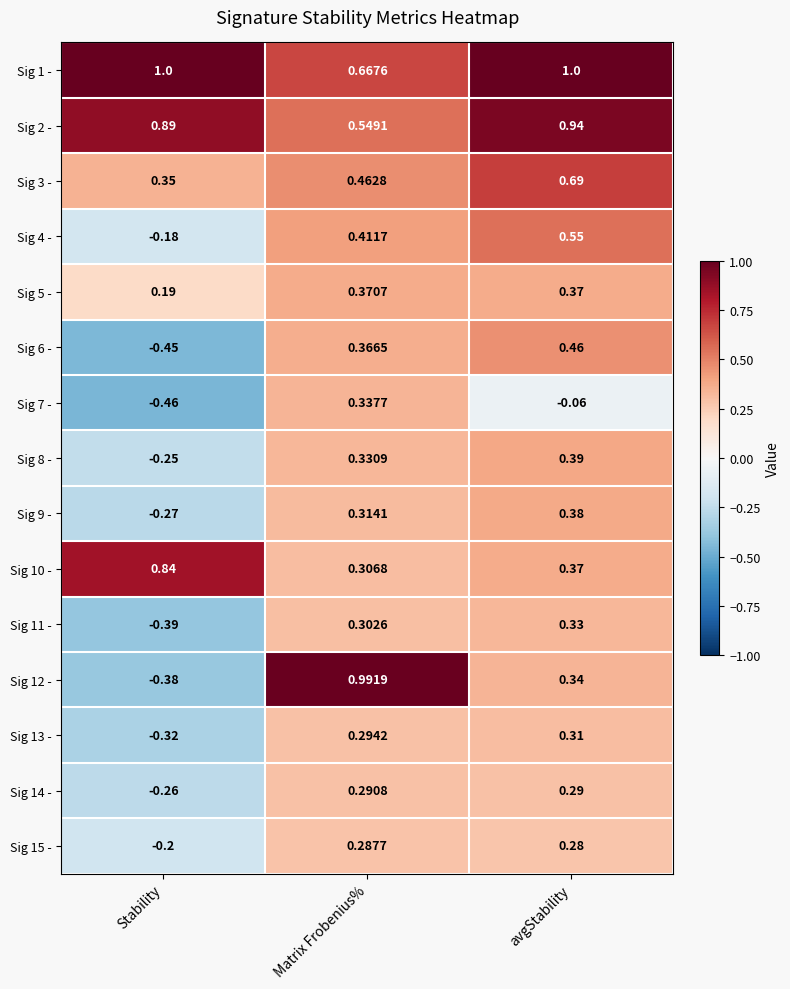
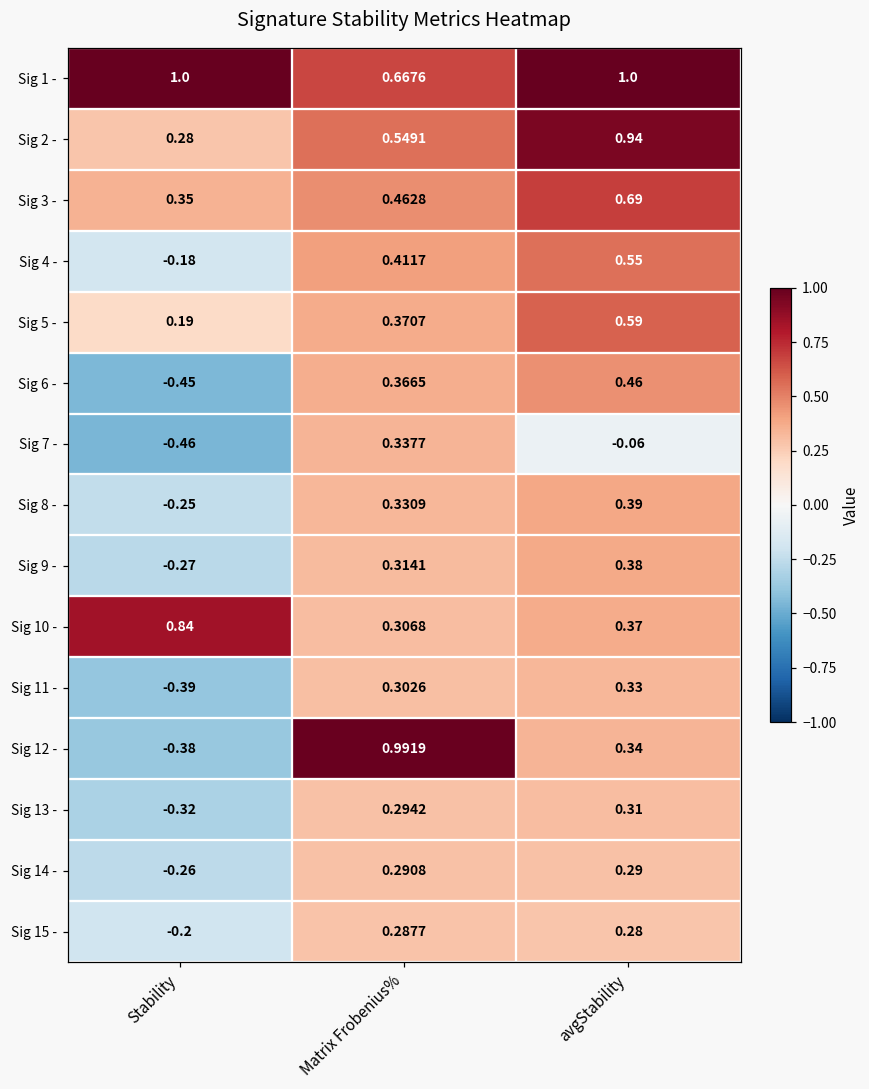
  {
    "Sig 1 -": {
      "Stability": 1.0,
      "Matrix Frobenius%": 0.6676,
      "avgStability": 1.0
    },
    "Sig 2 -": {
-     "Stability": 0.89,
+     "Stability": 0.28,
      "Matrix Frobenius%": 0.5491,
      "avgStability": 0.94
    },
    "Sig 3 -": {
      "Stability": 0.35,
      "Matrix Frobenius%": 0.4628,
      "avgStability": 0.69
    },
    "Sig 4 -": {
      "Stability": -0.18,
      "Matrix Frobenius%": 0.4117,
      "avgStability": 0.55
    },
    "Sig 5 -": {
      "Stability": 0.19,
      "Matrix Frobenius%": 0.3707,
-     "avgStability": 0.37
+     "avgStability": 0.59
    },
    "Sig 6 -": {
      "Stability": -0.45,
      "Matrix Frobenius%": 0.3665,
      "avgStability": 0.46
    },
    "Sig 7 -": {
      "Stability": -0.46,
      "Matrix Frobenius%": 0.3377,
      "avgStability": -0.06
    },
    "Sig 8 -": {
      "Stability": -0.25,
      "Matrix Frobenius%": 0.3309,
      "avgStability": 0.39
    },
    "Sig 9 -": {
      "Stability": -0.27,
      "Matrix Frobenius%": 0.3141,
      "avgStability": 0.38
    },
    "Sig 10 -": {
      "Stability": 0.84,
      "Matrix Frobenius%": 0.3068,
      "avgStability": 0.37
    },
    "Sig 11 -": {
      "Stability": -0.39,
      "Matrix Frobenius%": 0.3026,
      "avgStability": 0.33
    },
    "Sig 12 -": {
      "Stability": -0.38,
      "Matrix Frobenius%": 0.9919,
      "avgStability": 0.34
    },
    "Sig 13 -": {
      "Stability": -0.32,
      "Matrix Frobenius%": 0.2942,
      "avgStability": 0.31
    },
    "Sig 14 -": {
      "Stability": -0.26,
      "Matrix Frobenius%": 0.2908,
      "avgStability": 0.29
    },
    "Sig 15 -": {
      "Stability": -0.2,
      "Matrix Frobenius%": 0.2877,
      "avgStability": 0.28
    }
  }
